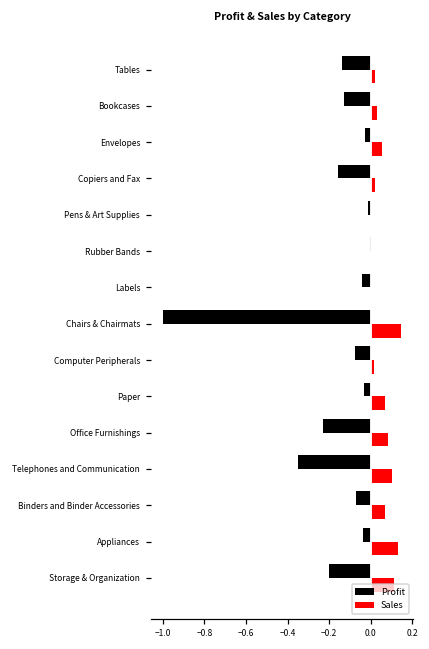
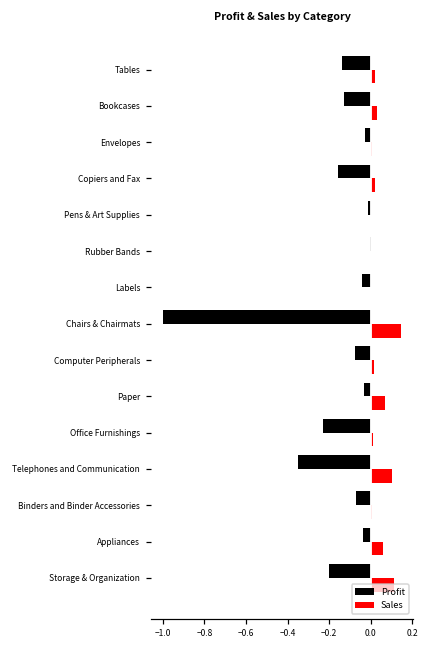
  {
    "Profit": {
      "Tables": -0.14,
      "Bookcases": -0.13,
      "Envelopes": -0.03,
      "Copiers and Fax": -0.16,
      "Labels": -0.04,
      "Chairs & Chairmats": -1.00,
      "Computer Peripherals": -0.07,
      "Paper": -0.03,
      "Office Furnishings": -0.23,
      "Telephones and Communication": -0.35,
      "Binders and Binder Accessories": -0.07,
      "Appliances": -0.04,
      "Storage & Organization": -0.20
    },
    "Sales": {
      "Tables": 0.02,
      "Bookcases": 0.03,
-     "Envelopes": 0.05,
+     "Envelopes": 0.00,
      "Copiers and Fax": 0.02,
      "Chairs & Chairmats": 0.15,
      "Computer Peripherals": 0.01,
      "Paper": 0.07,
-     "Office Furnishings": 0.08,
+     "Office Furnishings": 0.01,
      "Telephones and Communication": 0.10,
-     "Binders and Binder Accessories": 0.07,
-     "Appliances": 0.13
+     "Binders and Binder Accessories": 0.00,
+     "Appliances": 0.06
    }
  }
